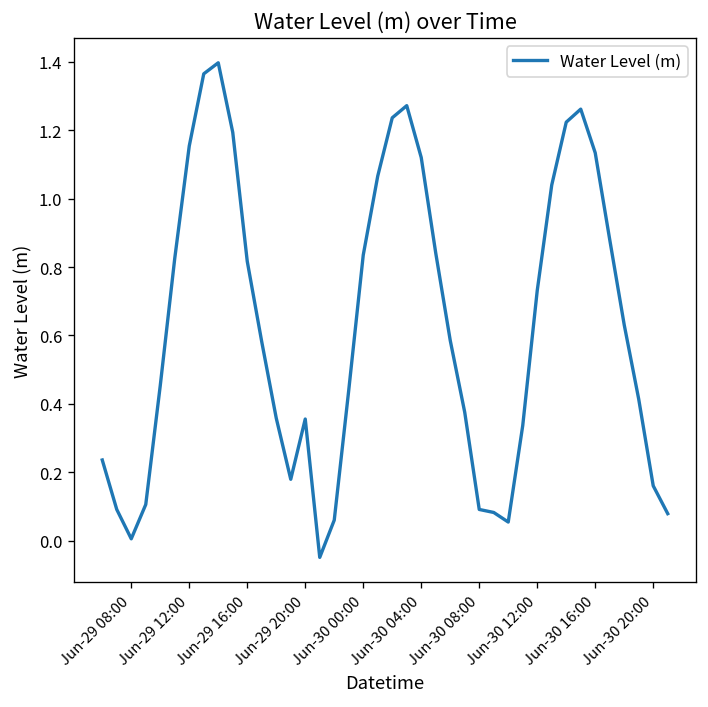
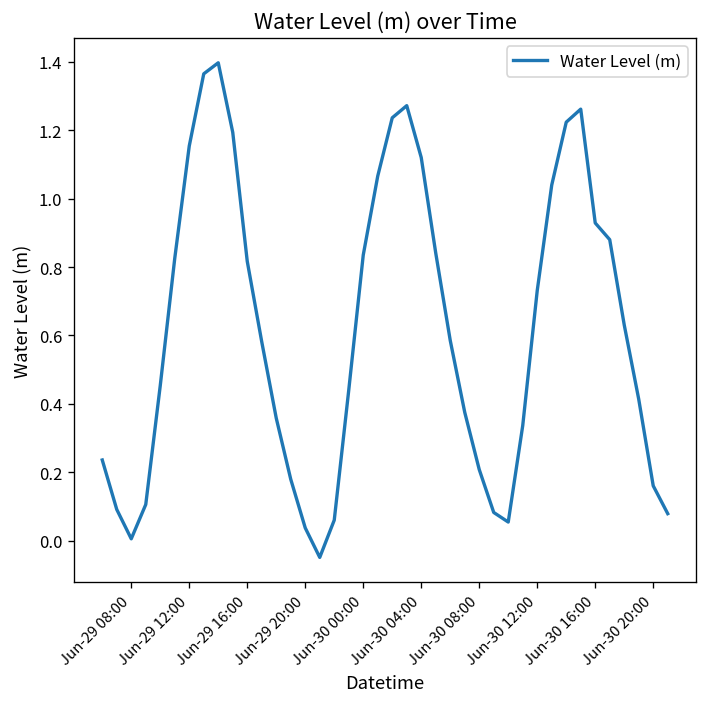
  {
    "Jun-29 08:00": 0.01,
    "Jun-29 12:00": 1.15,
    "Jun-29 16:00": 0.82,
-   "Jun-29 20:00": 0.36,
+   "Jun-29 20:00": 0.04,
    "Jun-30 00:00": 0.84,
    "Jun-30 04:00": 1.12,
-   "Jun-30 08:00": 0.09,
+   "Jun-30 08:00": 0.21,
    "Jun-30 12:00": 0.73,
-   "Jun-30 16:00": 1.13,
+   "Jun-30 16:00": 0.93,
    "Jun-30 20:00": 0.16
  }
